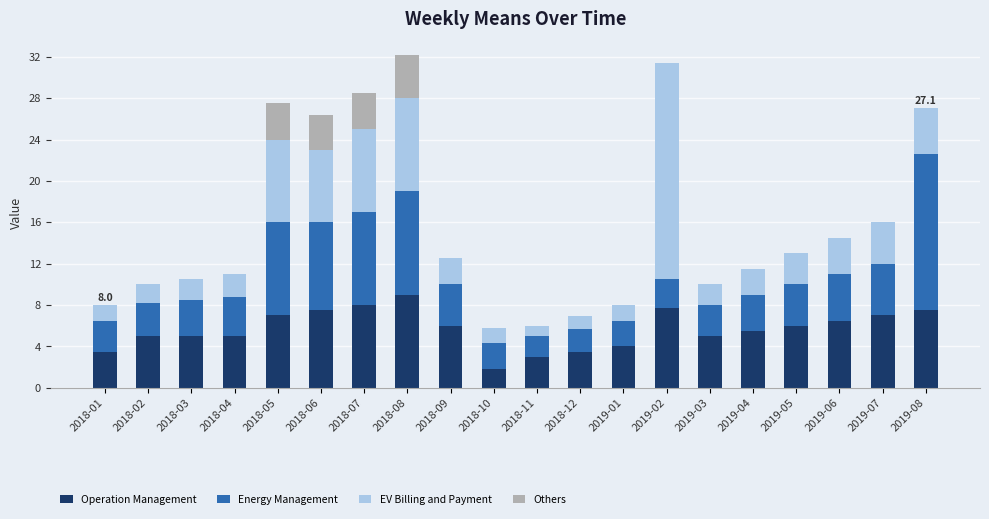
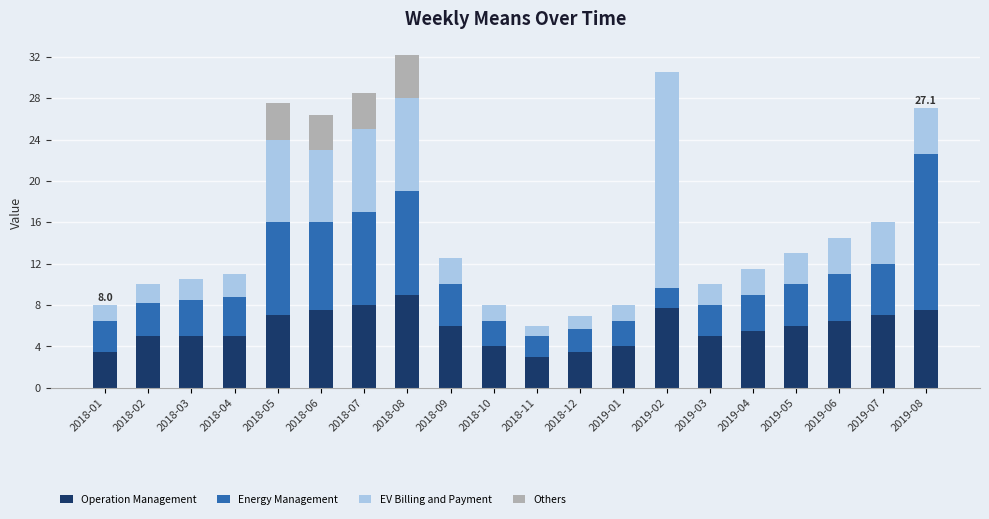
  {
    "Operation Management": {
      "2018-01": 3.5,
      "2018-02": 5.0,
      "2018-03": 5.0,
      "2018-04": 5.0,
      "2018-05": 7.0,
      "2018-06": 7.5,
      "2018-07": 8.0,
      "2018-08": 9.0,
      "2018-09": 6.0,
-     "2018-10": 1.8,
+     "2018-10": 4.0,
      "2018-11": 3.0,
      "2018-12": 3.5,
      "2019-01": 4.0,
      "2019-02": 7.7,
      "2019-03": 5.0,
      "2019-04": 5.5,
      "2019-05": 6.0,
      "2019-06": 6.5,
      "2019-07": 7.0,
      "2019-08": 7.5
    },
    "Energy Management": {
      "2018-01": 3.0,
      "2018-02": 3.2,
      "2018-03": 3.5,
      "2018-04": 3.8,
      "2018-05": 9.0,
      "2018-06": 8.5,
      "2018-07": 9.0,
      "2018-08": 10.0,
      "2018-09": 4.0,
      "2018-10": 2.5,
      "2018-11": 2.0,
      "2018-12": 2.2,
      "2019-01": 2.5,
-     "2019-02": 2.8,
+     "2019-02": 1.9,
      "2019-03": 3.0,
      "2019-04": 3.5,
      "2019-05": 4.0,
      "2019-06": 4.5,
      "2019-07": 5.0,
      "2019-08": 15.1
    },
    "EV Billing and Payment": {
      "2018-02": 1.8,
      "2018-03": 2.0,
      "2018-04": 2.2,
      "2018-05": 8.0,
      "2018-06": 7.0,
      "2018-07": 8.0,
      "2018-08": 9.0,
      "2018-09": 2.5,
      "2018-10": 1.5,
      "2018-11": 1.0,
      "2018-12": 1.2,
      "2019-01": 1.5,
      "2019-02": 20.9,
      "2019-03": 2.0,
      "2019-04": 2.5,
      "2019-05": 3.0,
      "2019-06": 3.5,
      "2019-07": 4.0
    },
    "Others": {
      "2018-02": 0.0,
      "2018-03": 0.0,
      "2018-04": 0.0,
      "2018-05": 3.6,
      "2018-06": 3.4,
      "2018-07": 3.6,
      "2018-08": 4.1,
      "2018-09": 0.0,
      "2018-10": 0.0,
      "2018-11": 0.0,
      "2018-12": 0.0,
      "2019-01": 0.0,
      "2019-02": 0.0,
      "2019-03": 0.0,
      "2019-04": 0.0,
      "2019-05": 0.0,
      "2019-06": 0.0,
      "2019-07": 0.0
    }
  }
